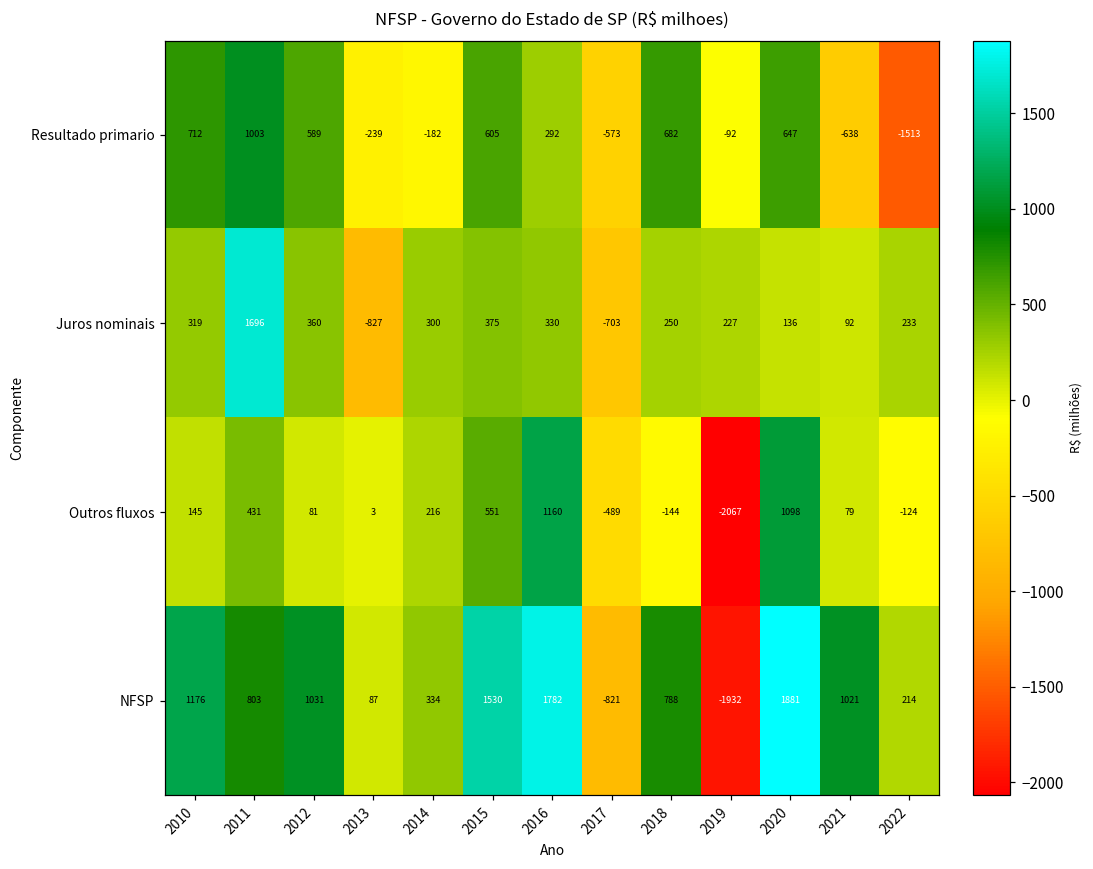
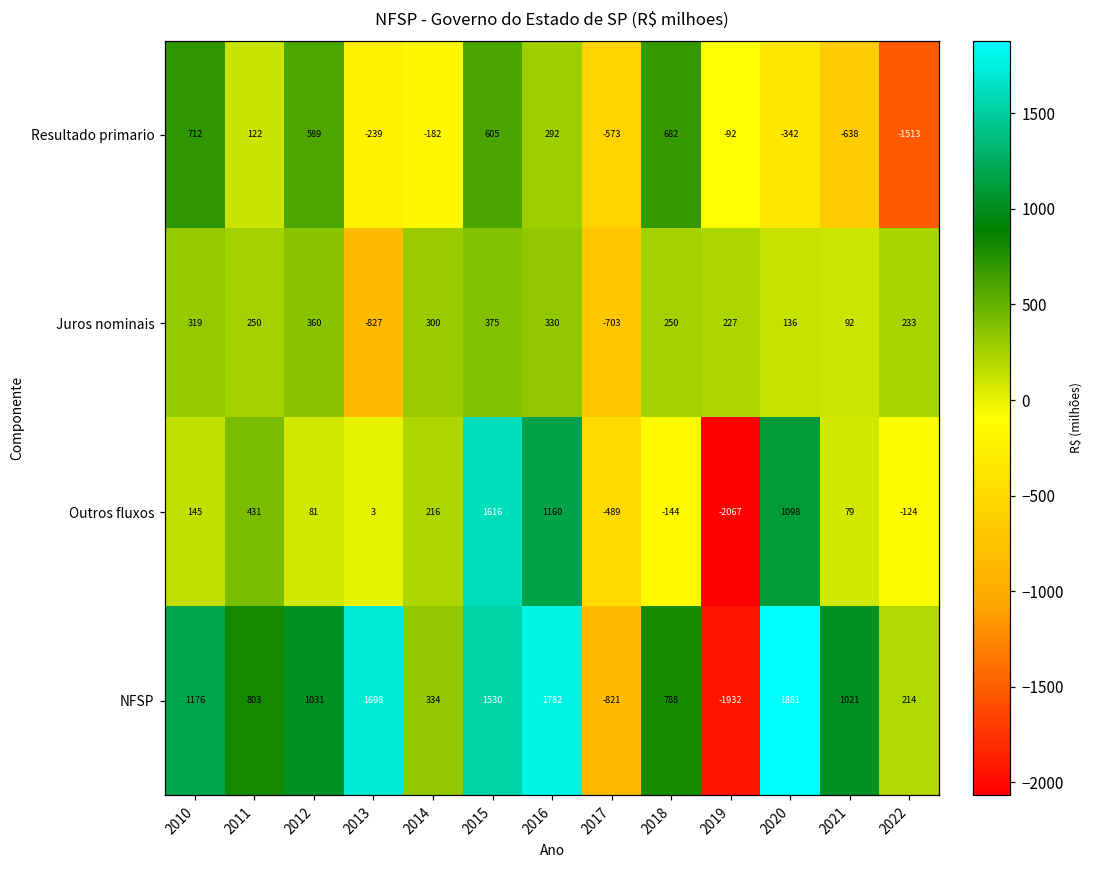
  {
    "Resultado primario": {
      "2010": 712,
-     "2011": 1003,
+     "2011": 122,
      "2012": 589,
      "2013": -239,
      "2014": -182,
      "2015": 605,
      "2016": 292,
      "2017": -573,
      "2018": 682,
      "2019": -92,
-     "2020": 647,
+     "2020": -342,
      "2021": -638,
      "2022": -1513
    },
    "Juros nominais": {
      "2010": 319,
-     "2011": 1696,
+     "2011": 250,
      "2012": 360,
      "2013": -827,
      "2014": 300,
      "2015": 375,
      "2016": 330,
      "2017": -703,
      "2018": 250,
      "2019": 227,
      "2020": 136,
      "2021": 92,
      "2022": 233
    },
    "Outros fluxos": {
      "2010": 145,
      "2011": 431,
      "2012": 81,
      "2013": 3,
      "2014": 216,
-     "2015": 551,
+     "2015": 1616,
      "2016": 1160,
      "2017": -489,
      "2018": -144,
      "2019": -2067,
      "2020": 1098,
      "2021": 79,
      "2022": -124
    },
    "NFSP": {
      "2010": 1176,
      "2011": 803,
      "2012": 1031,
-     "2013": 87,
+     "2013": 1698,
      "2014": 334,
      "2015": 1530,
      "2016": 1782,
      "2017": -821,
      "2018": 788,
      "2019": -1932,
      "2020": 1881,
      "2021": 1021,
      "2022": 214
    }
  }
